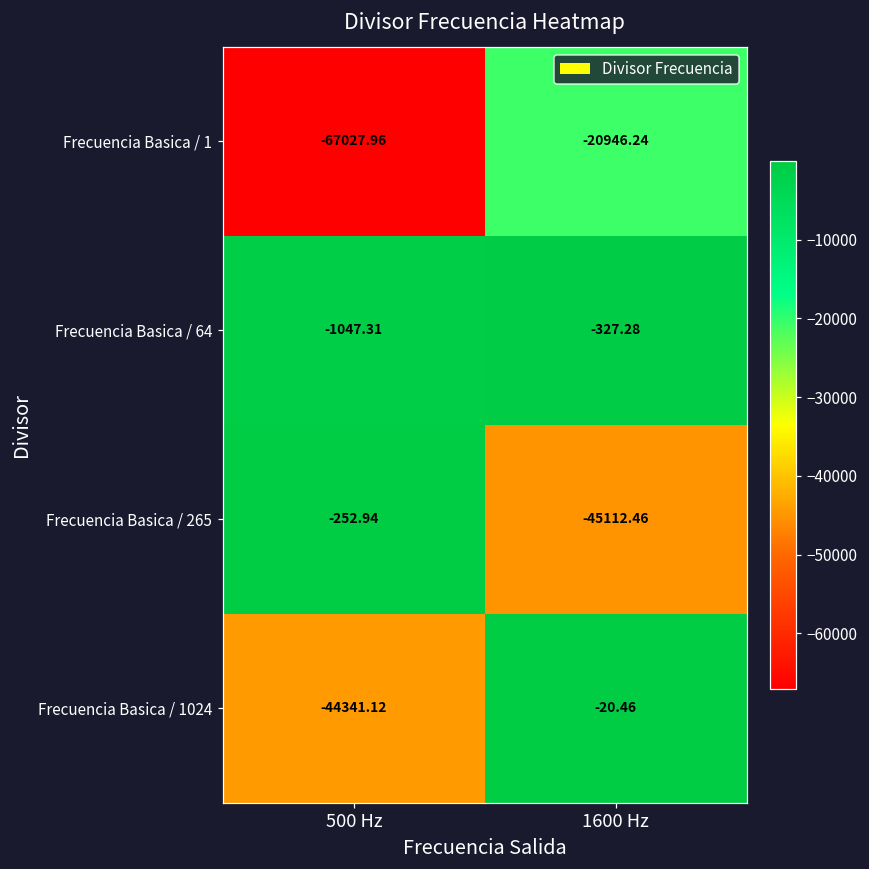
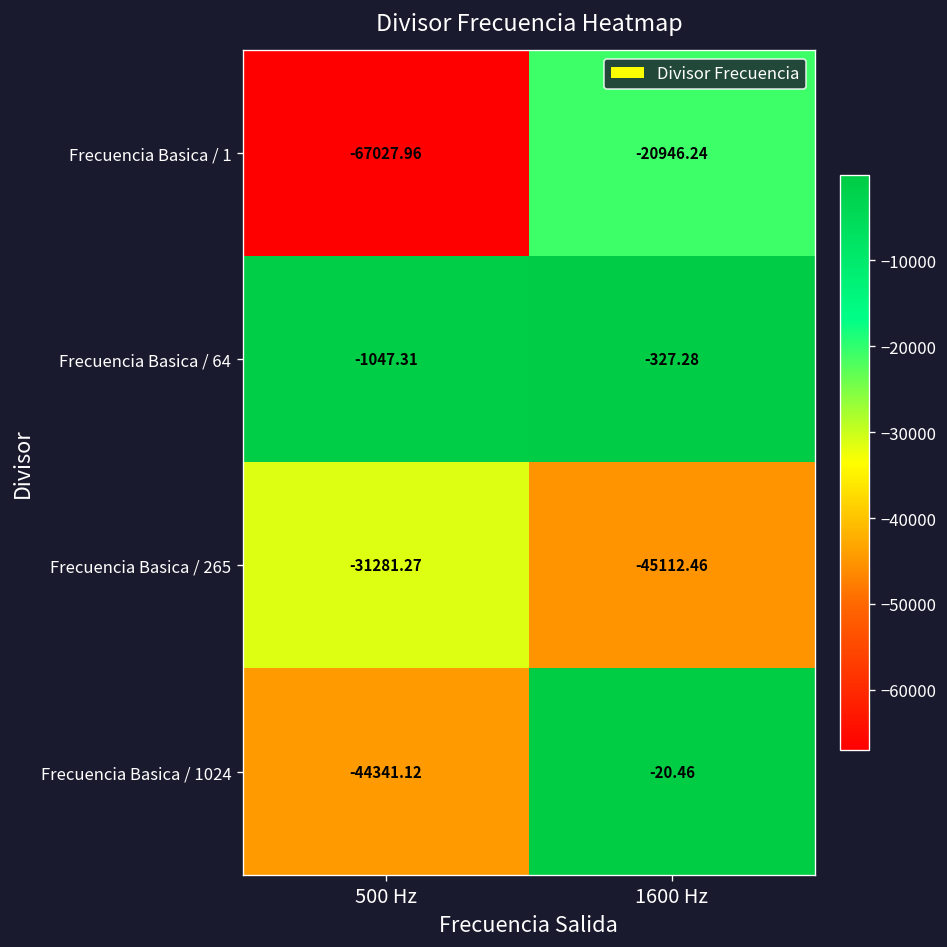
  {
    "Frecuencia Basica / 1": {
      "500 Hz": -67027.96,
      "1600 Hz": -20946.24
    },
    "Frecuencia Basica / 64": {
      "500 Hz": -1047.31,
      "1600 Hz": -327.28
    },
    "Frecuencia Basica / 265": {
-     "500 Hz": -252.94,
+     "500 Hz": -31281.27,
      "1600 Hz": -45112.46
    },
    "Frecuencia Basica / 1024": {
      "500 Hz": -44341.12,
      "1600 Hz": -20.46
    }
  }
